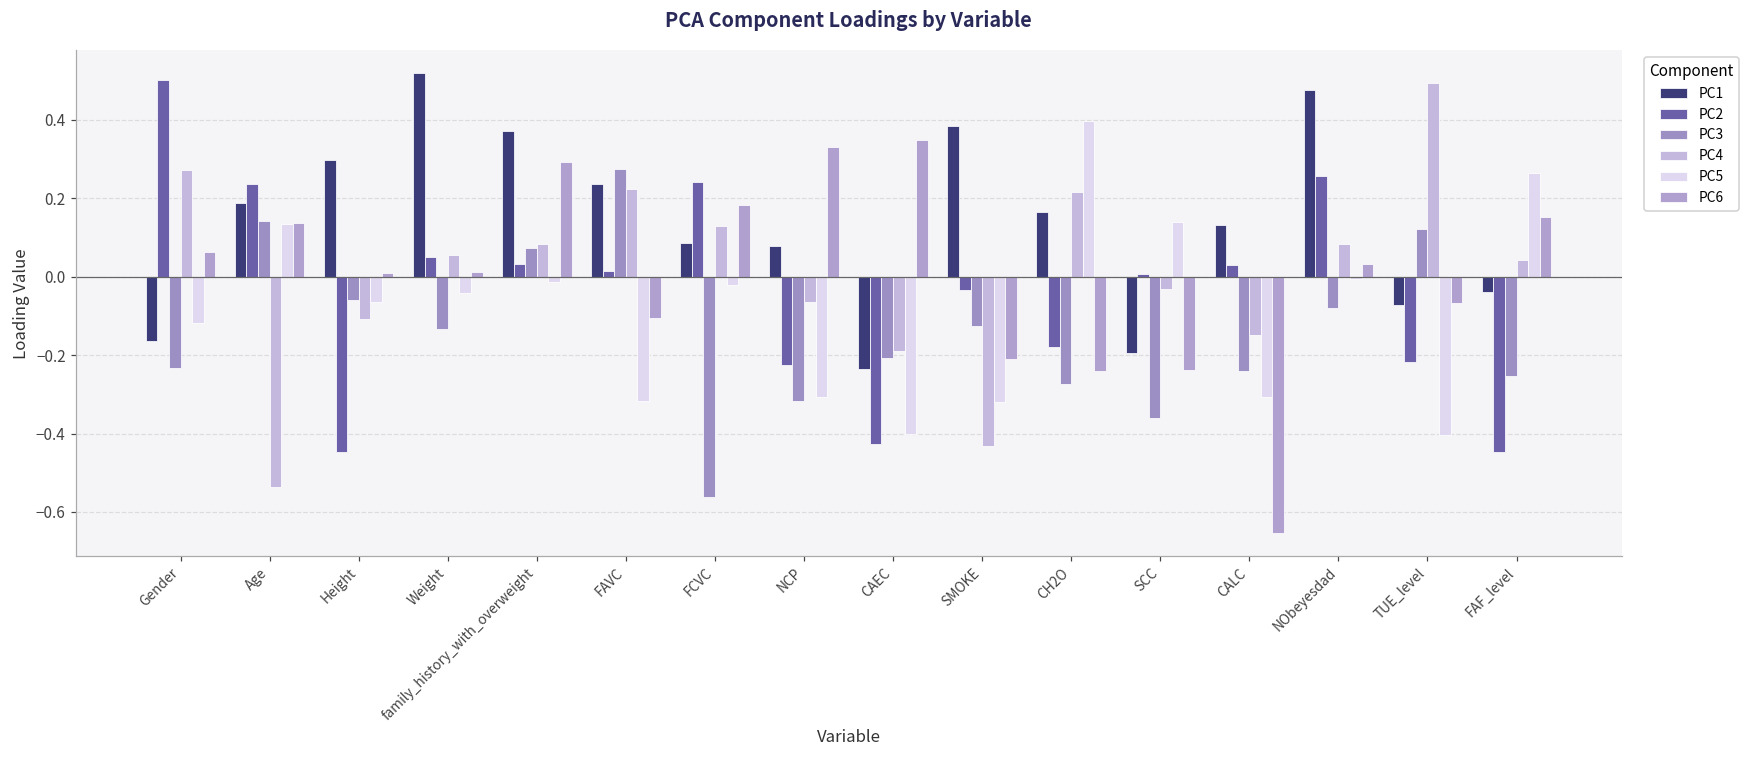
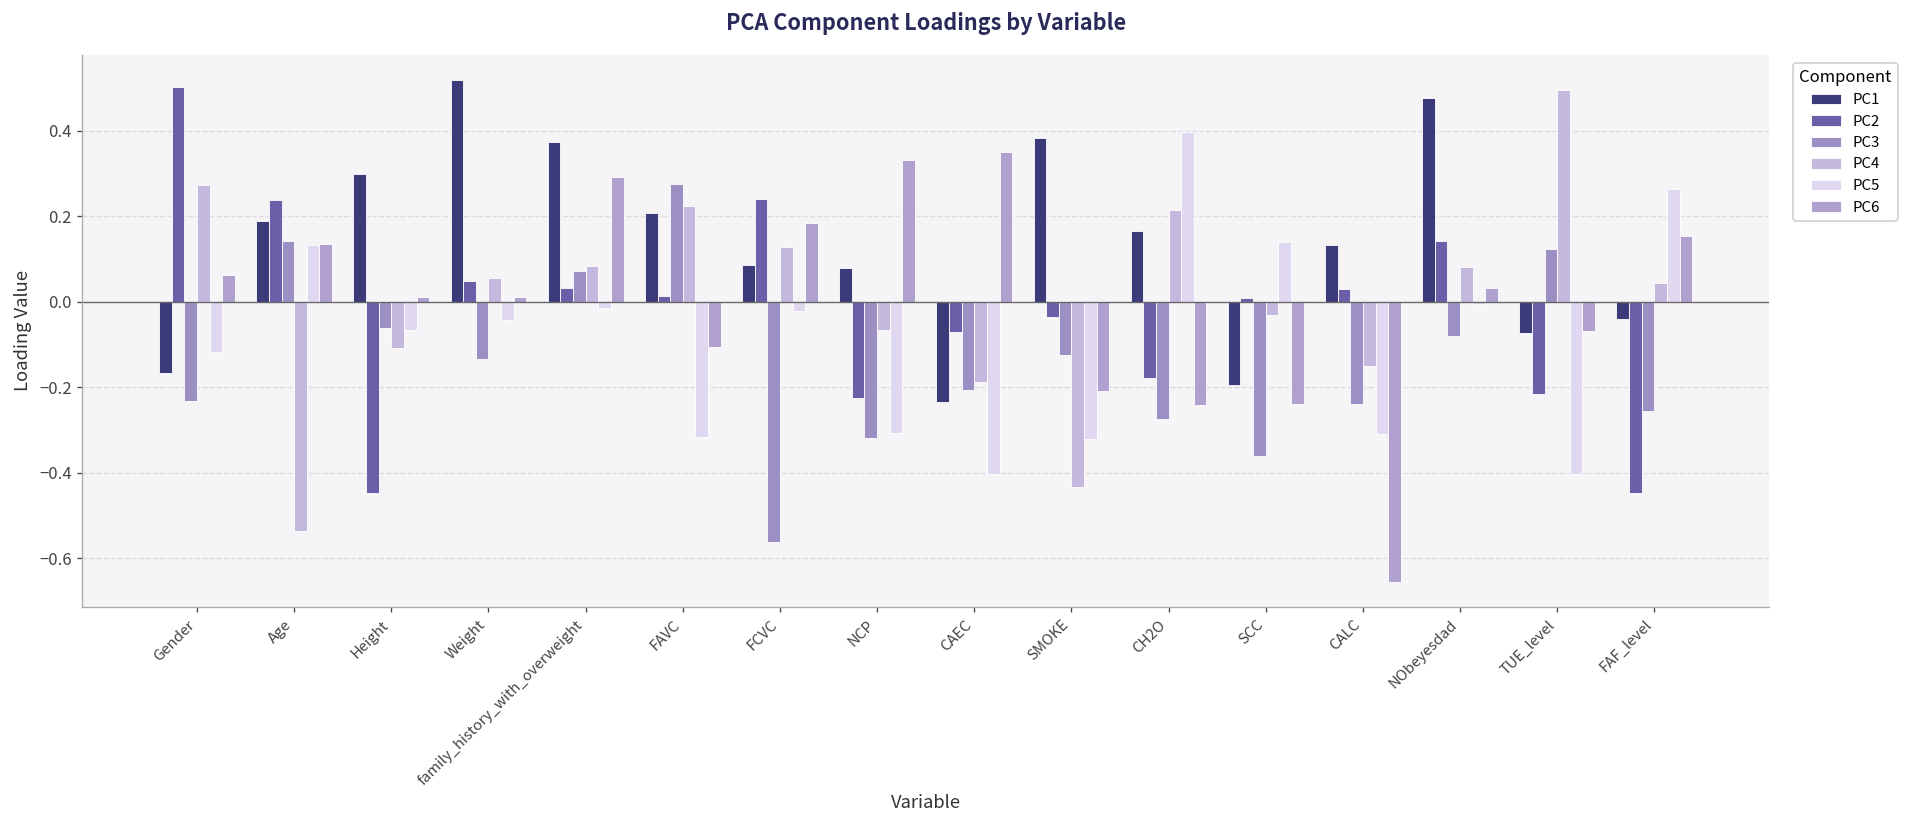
  {
    "PC1": {
      "Gender": -0.17,
      "Age": 0.19,
      "Height": 0.30,
      "Weight": 0.52,
      "family_history_with_overweight": 0.37,
-     "FAVC": 0.24,
+     "FAVC": 0.21,
      "FCVC": 0.09,
      "NCP": 0.08,
      "CAEC": -0.23,
      "SMOKE": 0.38,
      "CH2O": 0.16,
      "SCC": -0.20,
      "CALC": 0.13,
      "NObeyesdad": 0.48,
      "TUE_level": -0.07,
      "FAF_level": -0.04
    },
    "PC2": {
      "Gender": 0.50,
      "Age": 0.24,
      "Height": -0.45,
      "Weight": 0.05,
      "family_history_with_overweight": 0.03,
      "FAVC": 0.01,
      "FCVC": 0.24,
      "NCP": -0.22,
-     "CAEC": -0.43,
+     "CAEC": -0.07,
      "SMOKE": -0.03,
      "CH2O": -0.18,
      "SCC": 0.01,
      "CALC": 0.03,
-     "NObeyesdad": 0.26,
+     "NObeyesdad": 0.14,
      "TUE_level": -0.22,
      "FAF_level": -0.45
    }
  }
